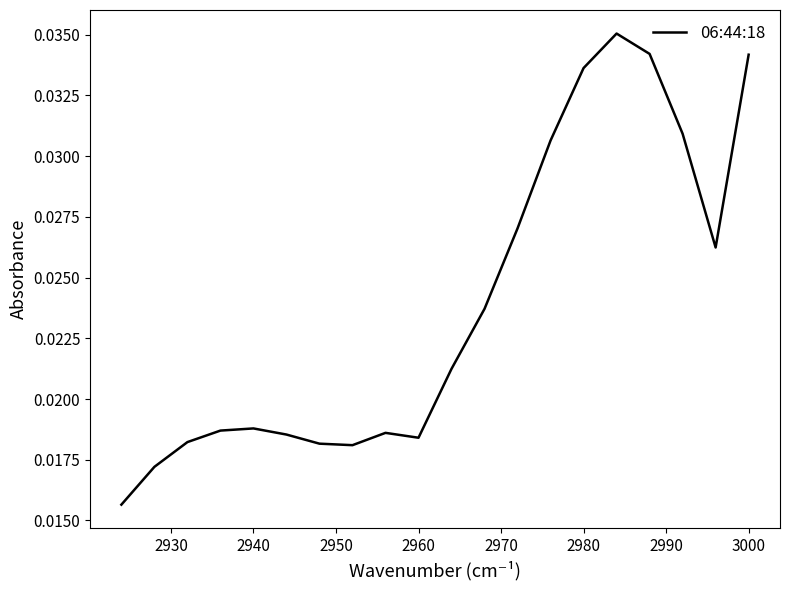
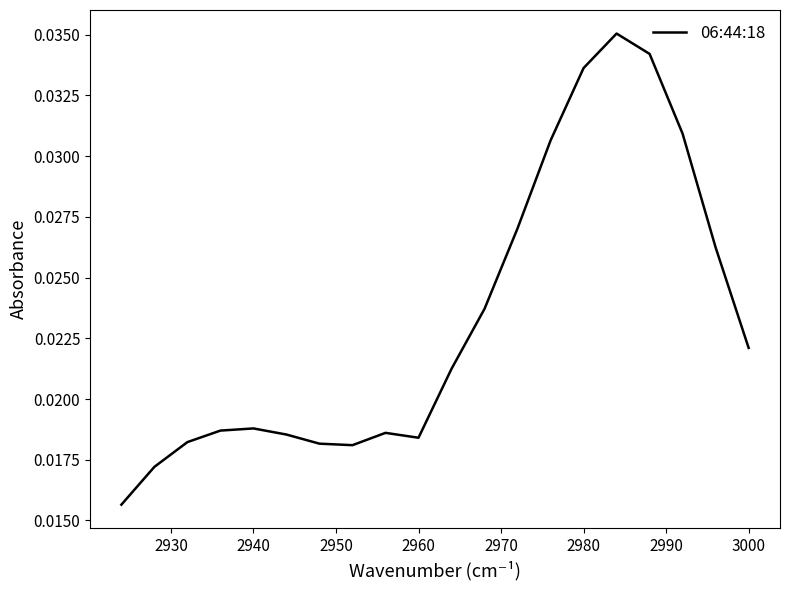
  {
    "2940": 0.0188,
    "2960": 0.0184,
    "2980": 0.0336,
-   "3000": 0.0342
+   "3000": 0.0221
  }
